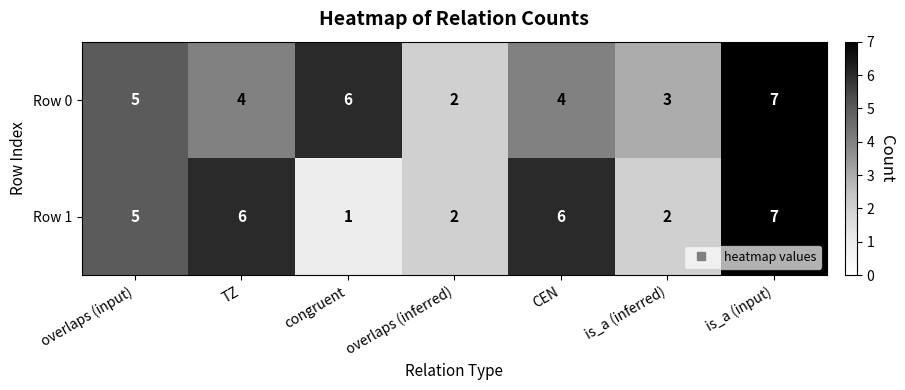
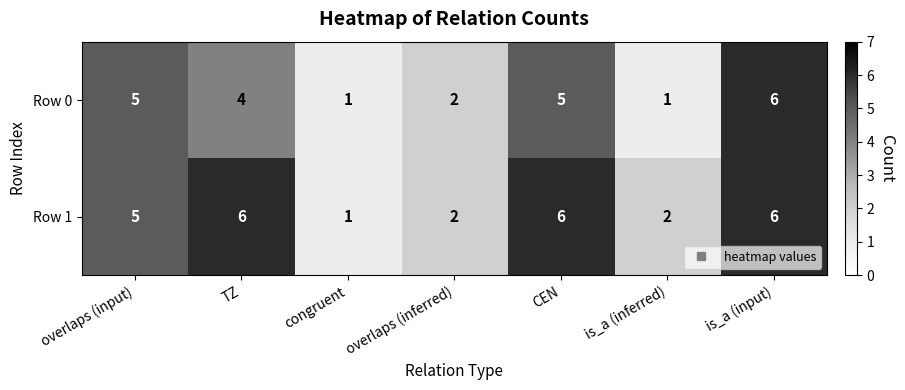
  {
    "Row 0": {
      "overlaps (input)": 5,
      "TZ": 4,
-     "congruent": 6,
+     "congruent": 1,
      "overlaps (inferred)": 2,
-     "CEN": 4,
-     "is_a (inferred)": 3,
-     "is_a (input)": 7
+     "CEN": 5,
+     "is_a (inferred)": 1,
+     "is_a (input)": 6
    },
    "Row 1": {
      "overlaps (input)": 5,
      "TZ": 6,
      "congruent": 1,
      "overlaps (inferred)": 2,
      "CEN": 6,
      "is_a (inferred)": 2,
-     "is_a (input)": 7
+     "is_a (input)": 6
    }
  }
